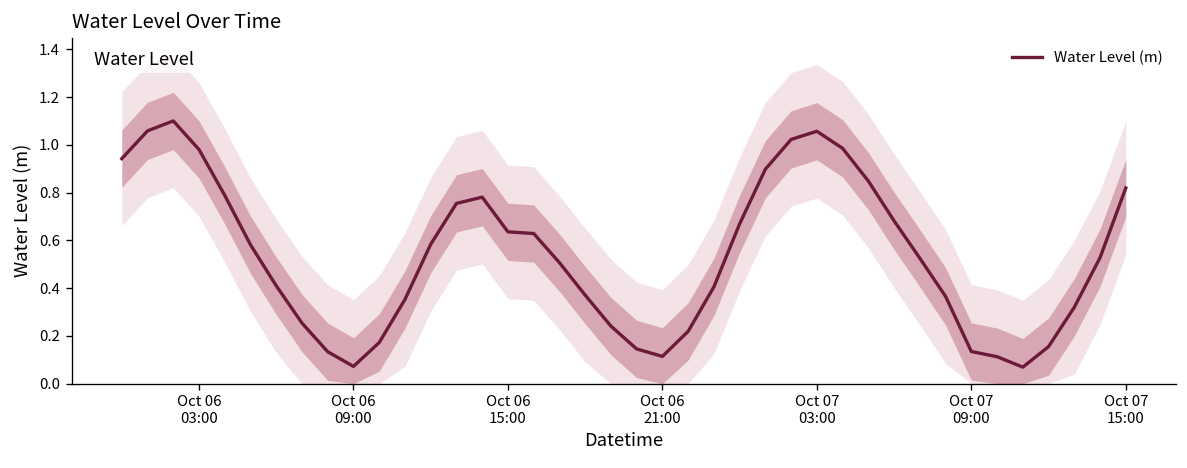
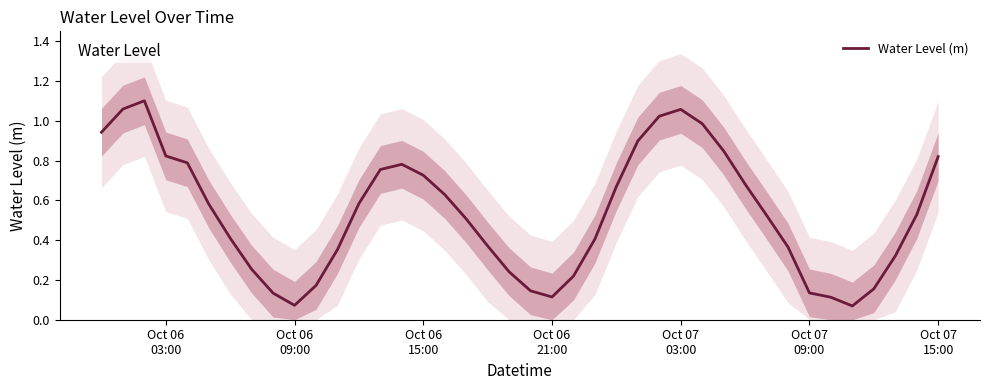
  {
    "Water Level (m)": {
-     "Oct 06 03:00": 0.98,
+     "Oct 06 03:00": 0.82,
      "Oct 06 09:00": 0.07,
-     "Oct 06 15:00": 0.64,
+     "Oct 06 15:00": 0.73,
      "Oct 06 21:00": 0.11,
      "Oct 07 03:00": 1.06,
      "Oct 07 09:00": 0.13,
      "Oct 07 15:00": 0.82
    }
  }
